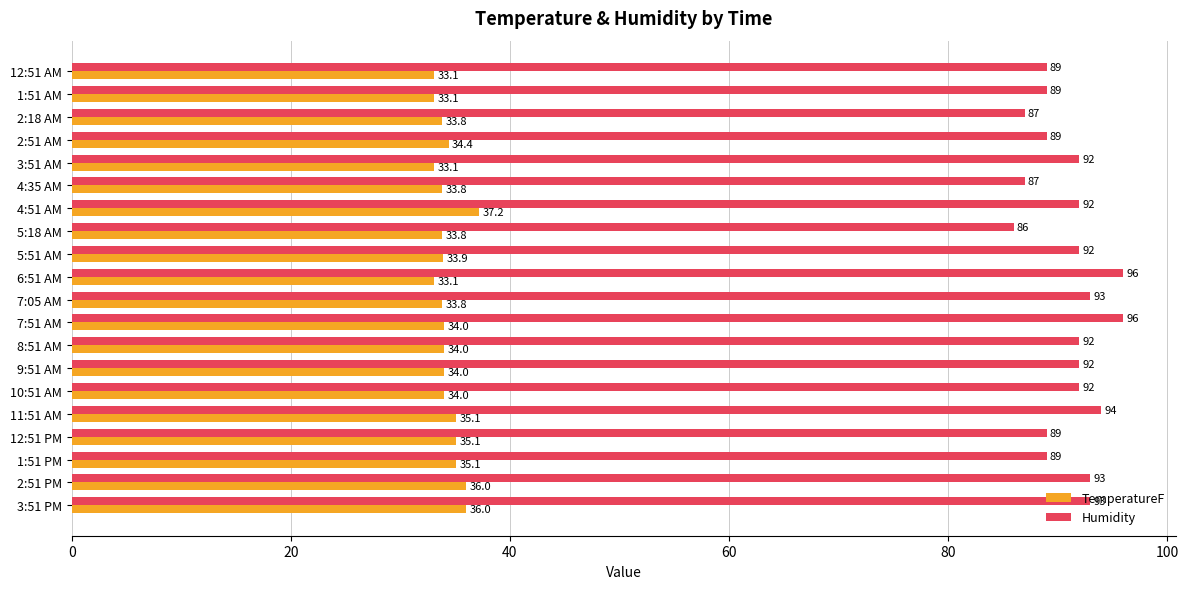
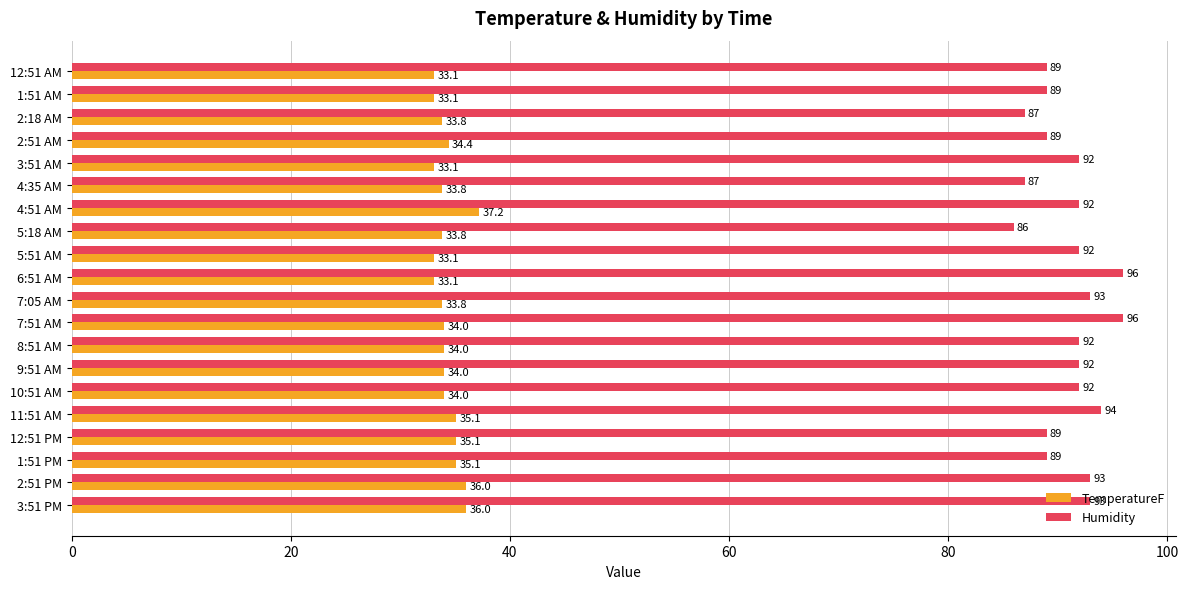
  {
    "TemperatureF": {
      "12:51 AM": 33.1,
      "1:51 AM": 33.1,
      "2:18 AM": 33.8,
      "2:51 AM": 34.4,
      "3:51 AM": 33.1,
      "4:35 AM": 33.8,
      "4:51 AM": 37.2,
      "5:18 AM": 33.8,
-     "5:51 AM": 33.9,
+     "5:51 AM": 33.1,
      "6:51 AM": 33.1,
      "7:05 AM": 33.8,
      "7:51 AM": 34.0,
      "8:51 AM": 34.0,
      "9:51 AM": 34.0,
      "10:51 AM": 34.0,
      "11:51 AM": 35.1,
      "12:51 PM": 35.1,
      "1:51 PM": 35.1,
      "2:51 PM": 36.0,
      "3:51 PM": 36.0
    },
    "Humidity": {
      "12:51 AM": 89,
      "1:51 AM": 89,
      "2:18 AM": 87,
      "2:51 AM": 89,
      "3:51 AM": 92,
      "4:35 AM": 87,
      "4:51 AM": 92,
      "5:18 AM": 86,
      "5:51 AM": 92,
      "6:51 AM": 96,
      "7:05 AM": 93,
      "7:51 AM": 96,
      "8:51 AM": 92,
      "9:51 AM": 92,
      "10:51 AM": 92,
      "11:51 AM": 94,
      "12:51 PM": 89,
      "1:51 PM": 89,
      "2:51 PM": 93,
      "3:51 PM": 93
    }
  }
